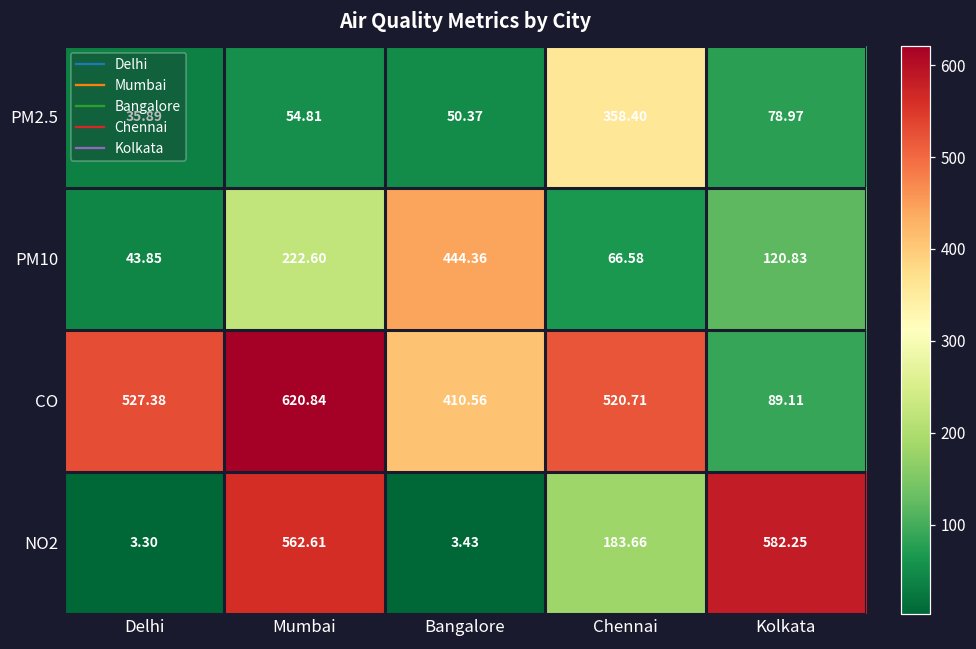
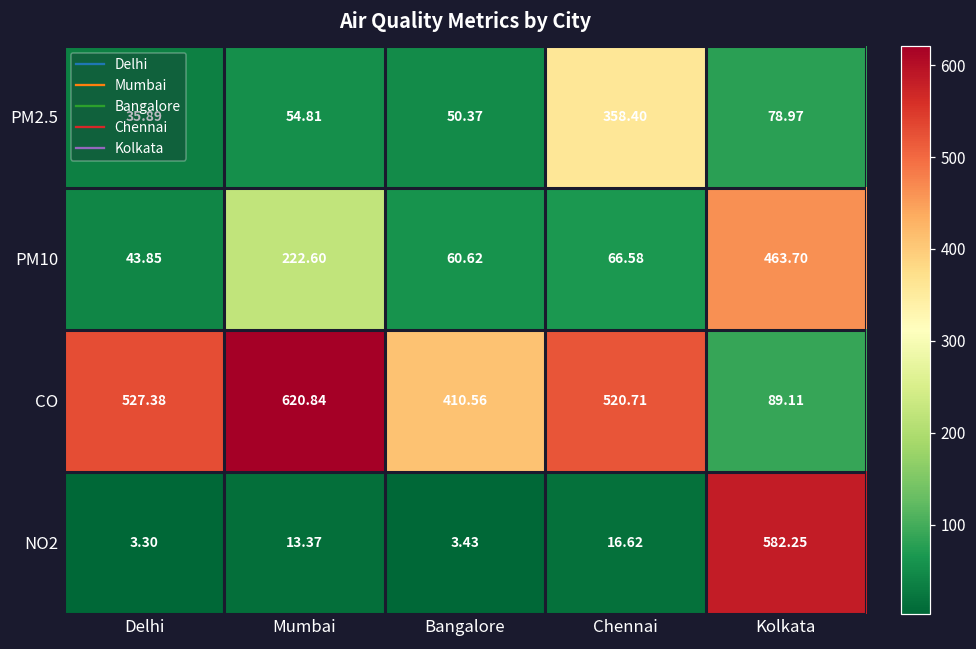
  {
    "PM2.5": {
      "Mumbai": 54.81,
      "Bangalore": 50.37,
      "Chennai": 358.40,
      "Kolkata": 78.97
    },
    "PM10": {
      "Delhi": 43.85,
      "Mumbai": 222.60,
-     "Bangalore": 444.36,
+     "Bangalore": 60.62,
      "Chennai": 66.58,
-     "Kolkata": 120.83
+     "Kolkata": 463.70
    },
    "CO": {
      "Delhi": 527.38,
      "Mumbai": 620.84,
      "Bangalore": 410.56,
      "Chennai": 520.71,
      "Kolkata": 89.11
    },
    "NO2": {
      "Delhi": 3.30,
-     "Mumbai": 562.61,
+     "Mumbai": 13.37,
      "Bangalore": 3.43,
-     "Chennai": 183.66,
+     "Chennai": 16.62,
      "Kolkata": 582.25
    }
  }
